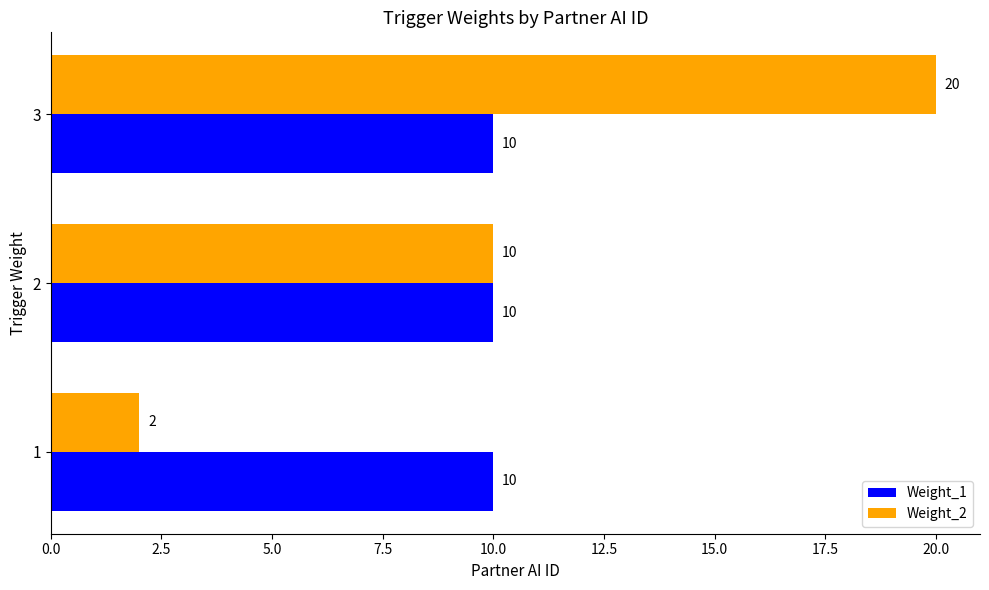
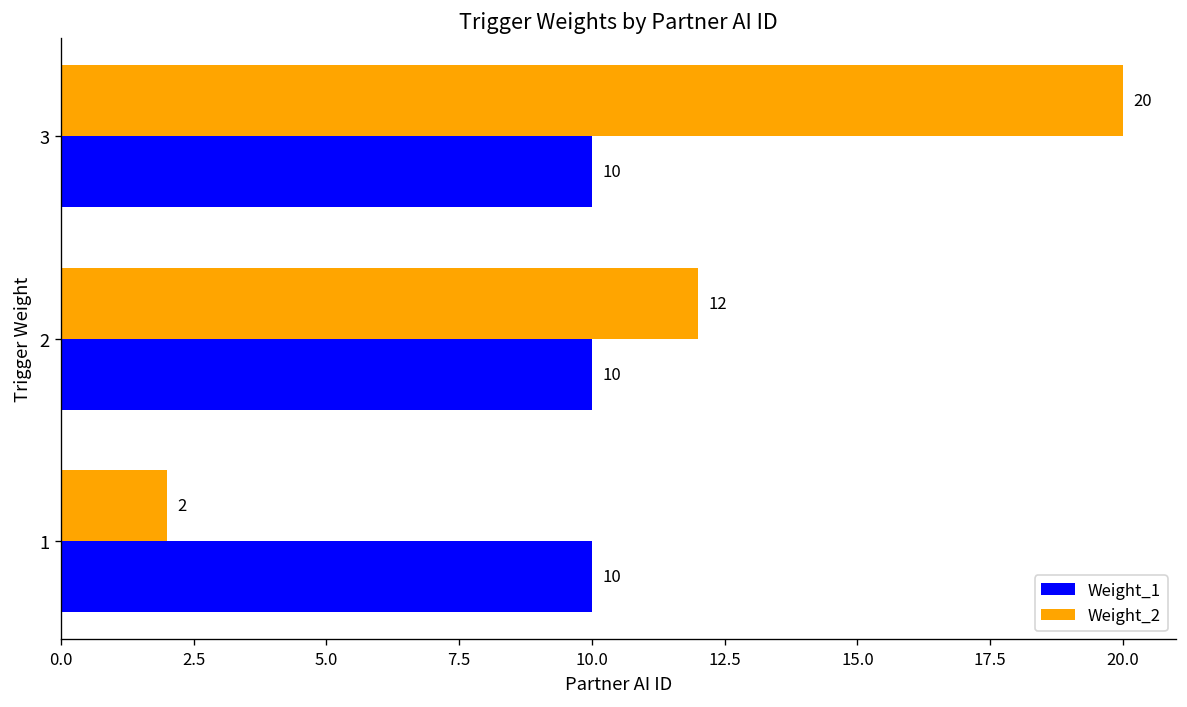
  {
    "Weight_1": {
      "3": 10,
      "2": 10,
      "1": 10
    },
    "Weight_2": {
      "3": 20,
-     "2": 10,
+     "2": 12,
      "1": 2
    }
  }
